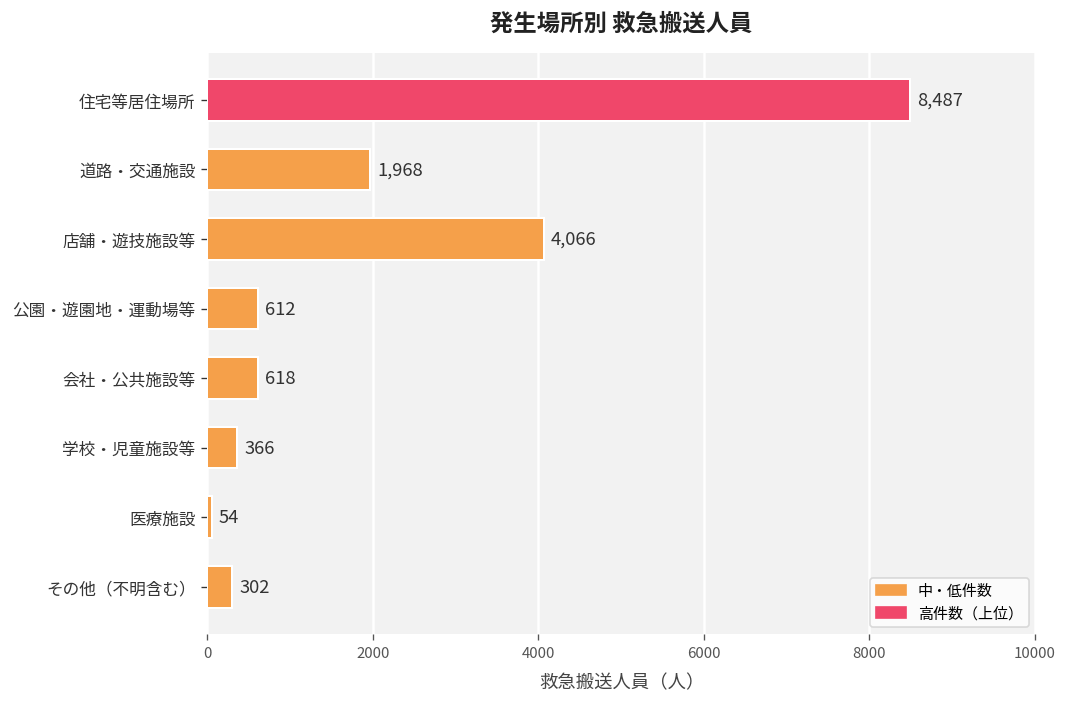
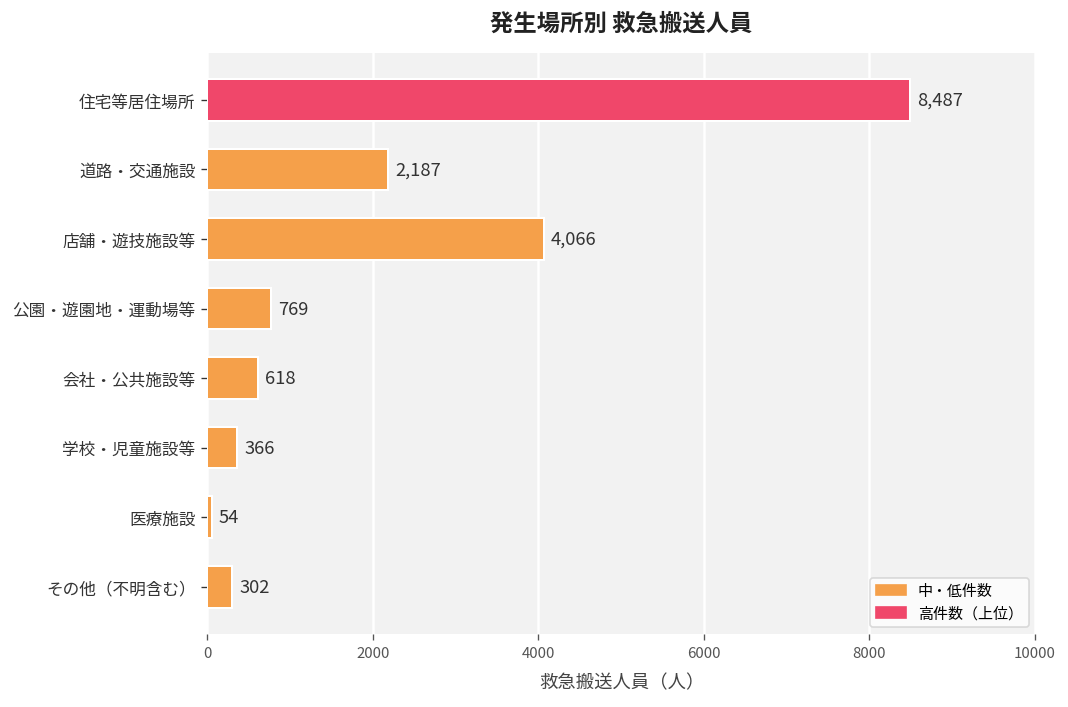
  {
    "住宅等居住場所": "8,487",
-   "道路・交通施設": "1,968",
+   "道路・交通施設": "2,187",
    "店舗・遊技施設等": "4,066",
-   "公園・遊園地・運動場等": "612",
+   "公園・遊園地・運動場等": "769",
    "会社・公共施設等": "618",
    "学校・児童施設等": "366",
    "医療施設": "54",
    "その他（不明含む）": "302"
  }
